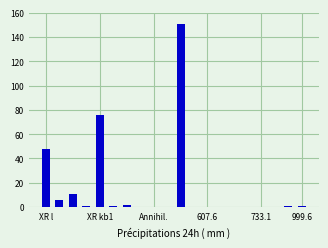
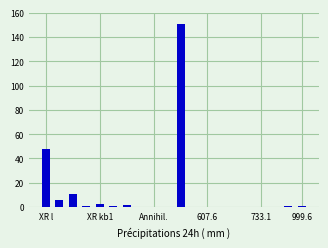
  {
    "XR l": 48,
-   "XR kb1": 75
+   "XR kb1": 2
  }
